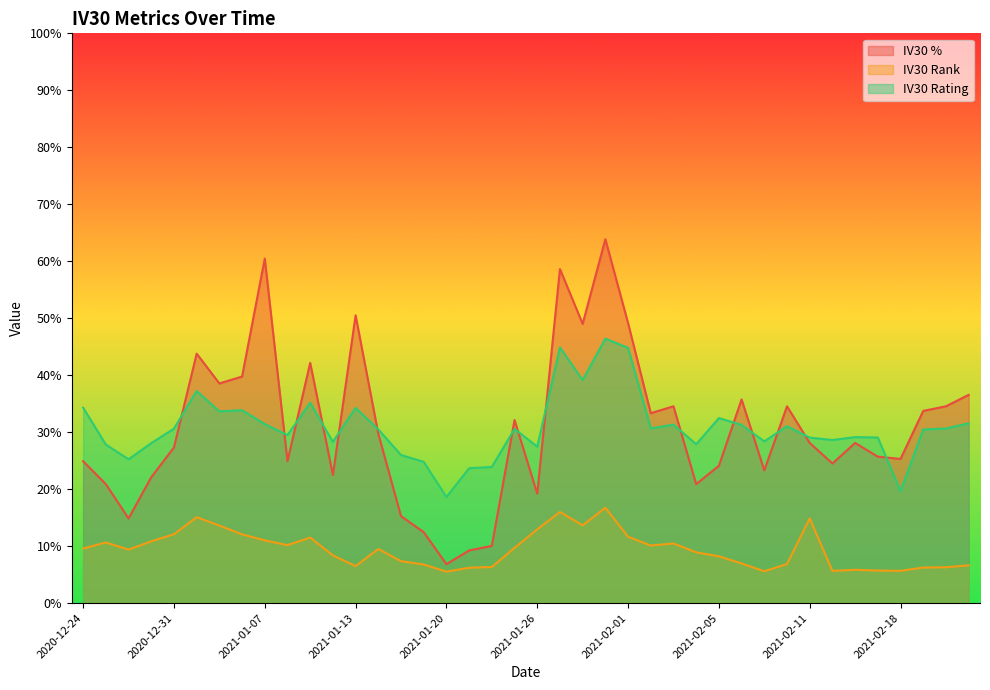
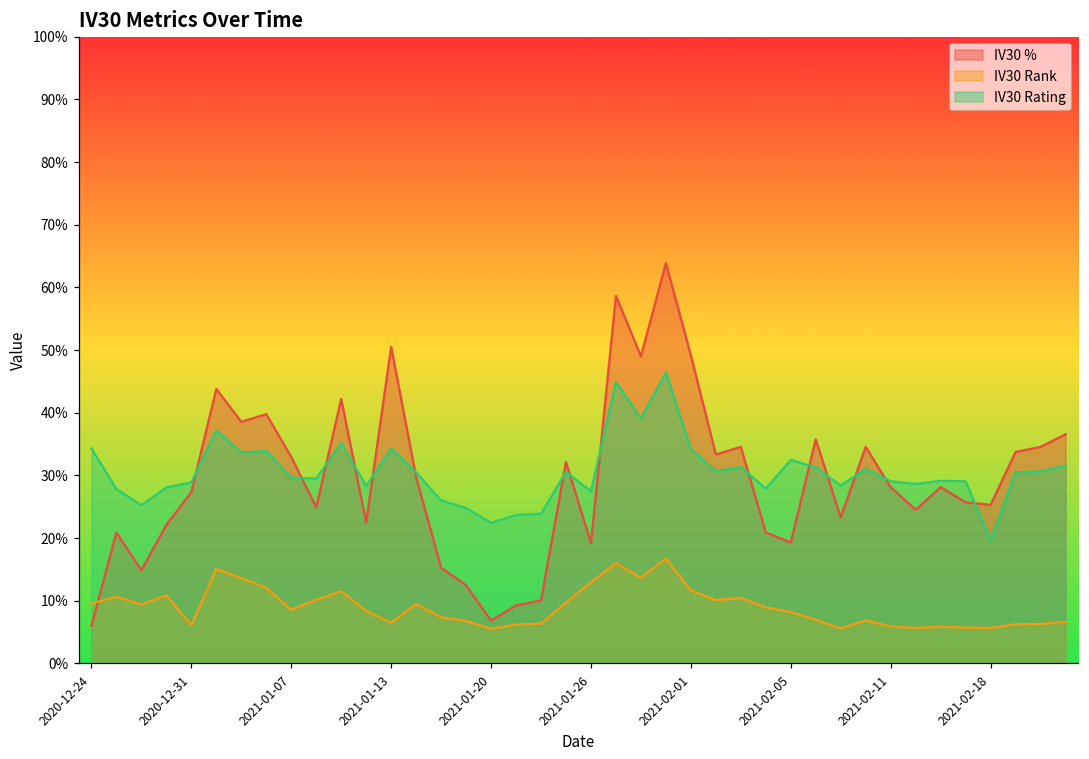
  {
    "IV30 %": {
-     "2020-12-24": "25%",
+     "2020-12-24": "6%",
      "2020-12-31": "27%",
-     "2021-01-07": "60%",
+     "2021-01-07": "33%",
      "2021-01-13": "51%",
      "2021-01-20": "7%",
      "2021-01-26": "19%",
      "2021-02-01": "49%",
-     "2021-02-05": "24%",
+     "2021-02-05": "19%",
      "2021-02-11": "28%",
      "2021-02-18": "25%"
    },
    "IV30 Rank": {
      "2020-12-24": "10%",
-     "2020-12-31": "12%",
-     "2021-01-07": "11%",
+     "2020-12-31": "6%",
+     "2021-01-07": "9%",
      "2021-01-13": "6%",
      "2021-01-20": "6%",
      "2021-01-26": "13%",
      "2021-02-01": "12%",
      "2021-02-05": "8%",
-     "2021-02-11": "15%",
+     "2021-02-11": "6%",
      "2021-02-18": "6%"
    },
    "IV30 Rating": {
      "2020-12-24": "34%",
-     "2020-12-31": "31%",
-     "2021-01-07": "31%",
+     "2020-12-31": "29%",
+     "2021-01-07": "30%",
      "2021-01-13": "34%",
-     "2021-01-20": "19%",
+     "2021-01-20": "22%",
      "2021-01-26": "27%",
-     "2021-02-01": "45%",
+     "2021-02-01": "34%",
      "2021-02-05": "32%",
      "2021-02-11": "29%",
      "2021-02-18": "20%"
    }
  }
